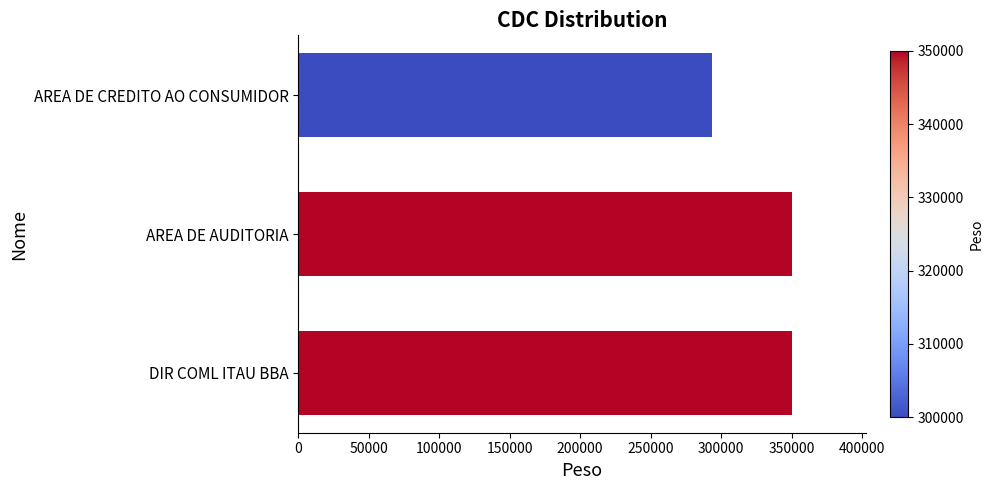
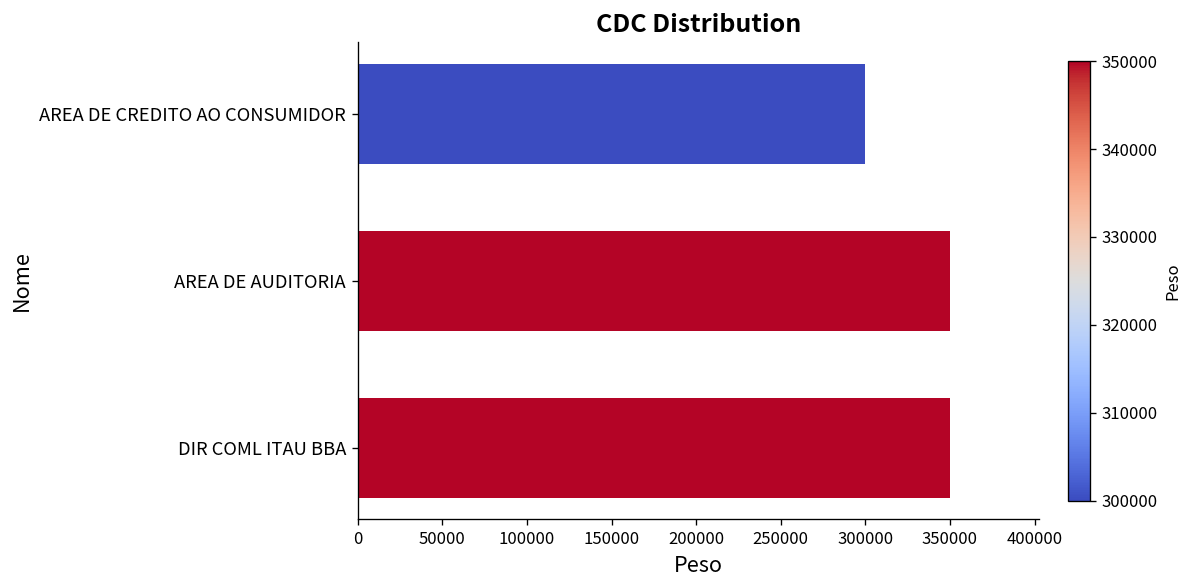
  {
-   "AREA DE CREDITO AO CONSUMIDOR": 293000,
+   "AREA DE CREDITO AO CONSUMIDOR": 300000,
    "AREA DE AUDITORIA": 350000,
    "DIR COML ITAU BBA": 350000
  }
